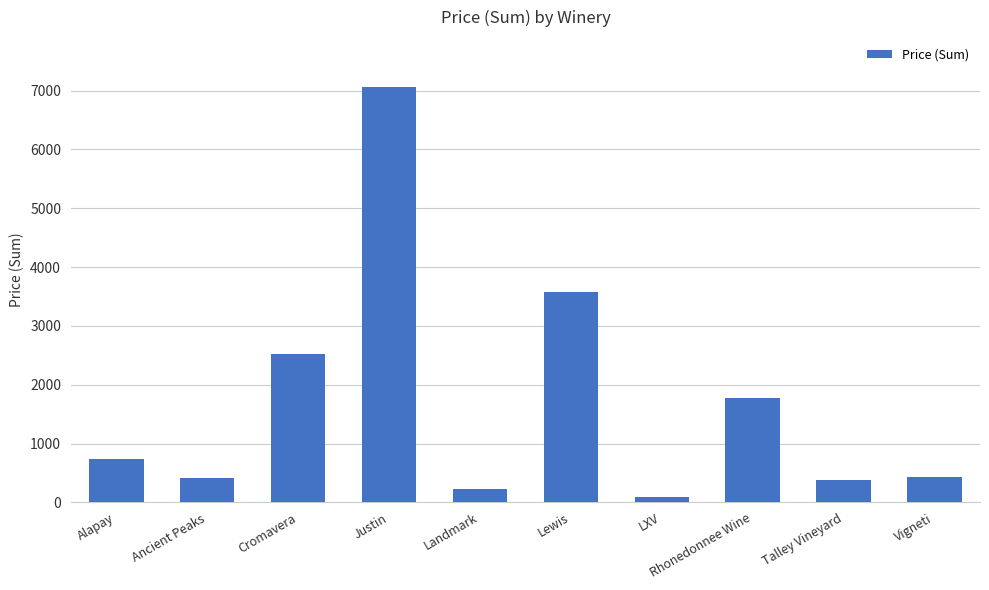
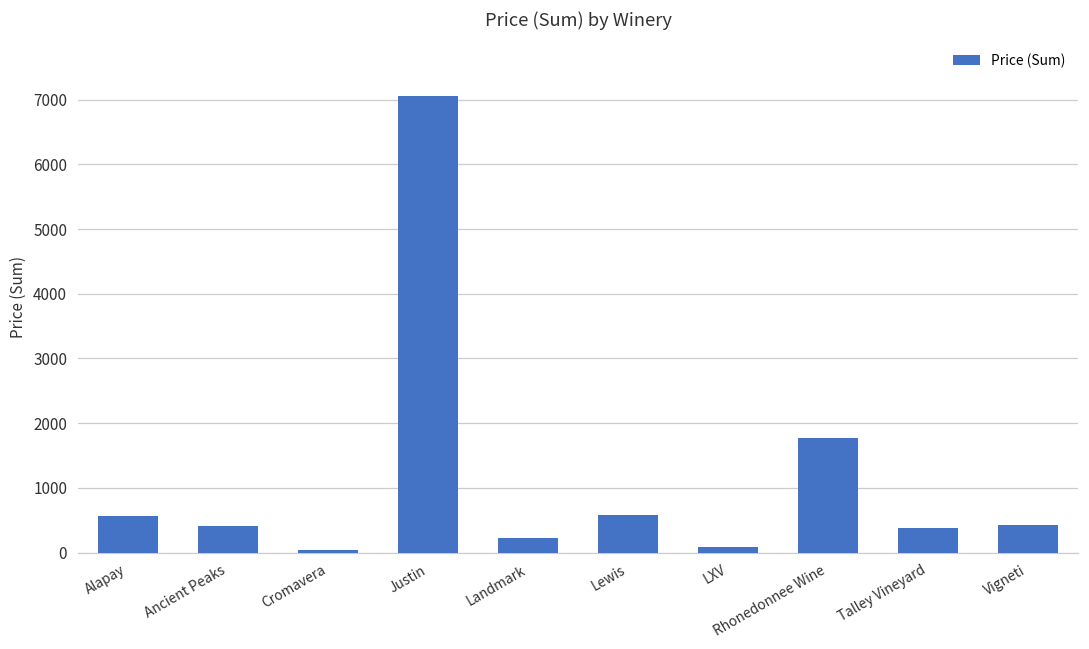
  {
-   "Alapay": 700,
+   "Alapay": 600,
    "Ancient Peaks": 400,
-   "Cromavera": 2500,
+   "Cromavera": 0,
    "Justin": 7100,
    "Landmark": 200,
-   "Lewis": 3600,
+   "Lewis": 600,
    "LXV": 100,
    "Rhonedonnee Wine": 1800,
    "Talley Vineyard": 400,
    "Vigneti": 400
  }
